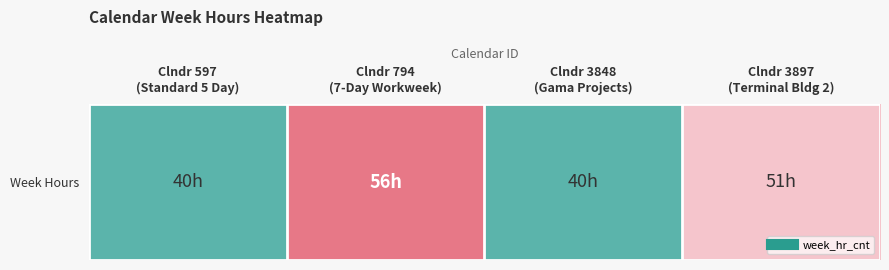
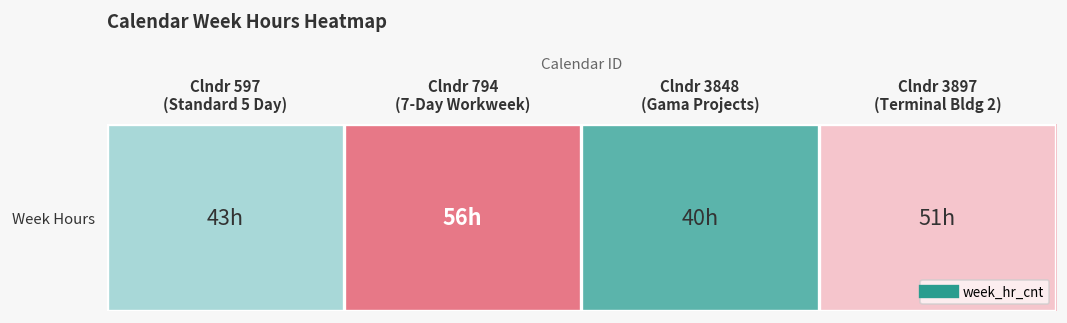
  {
    "Week Hours": {
-     "Clndr 597 (Standard 5 Day)": "40h",
+     "Clndr 597 (Standard 5 Day)": "43h",
      "Clndr 794 (7-Day Workweek)": "56h",
      "Clndr 3848 (Gama Projects)": "40h",
      "Clndr 3897 (Terminal Bldg 2)": "51h"
    }
  }
